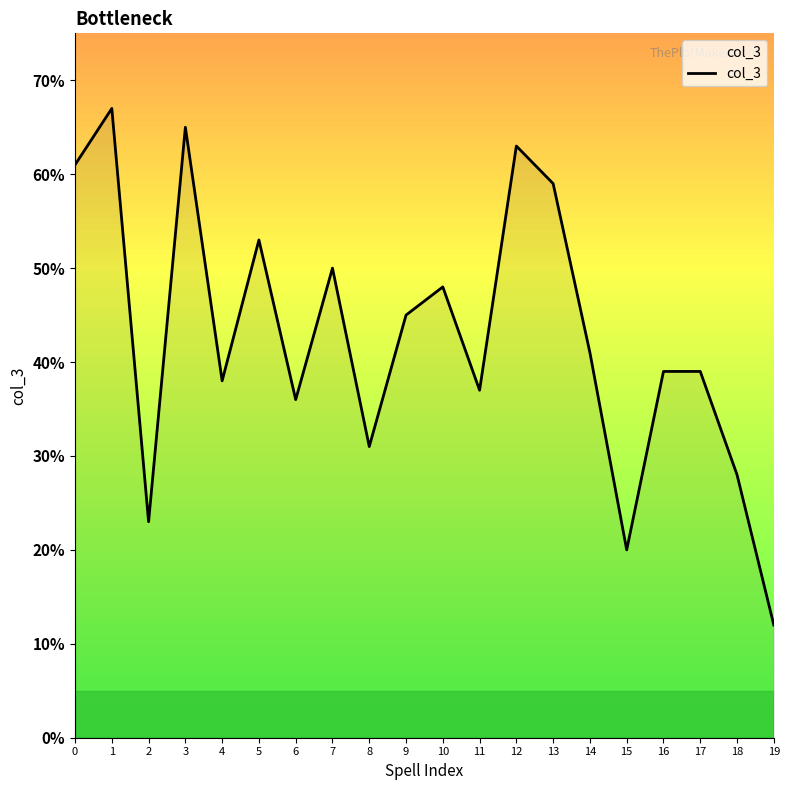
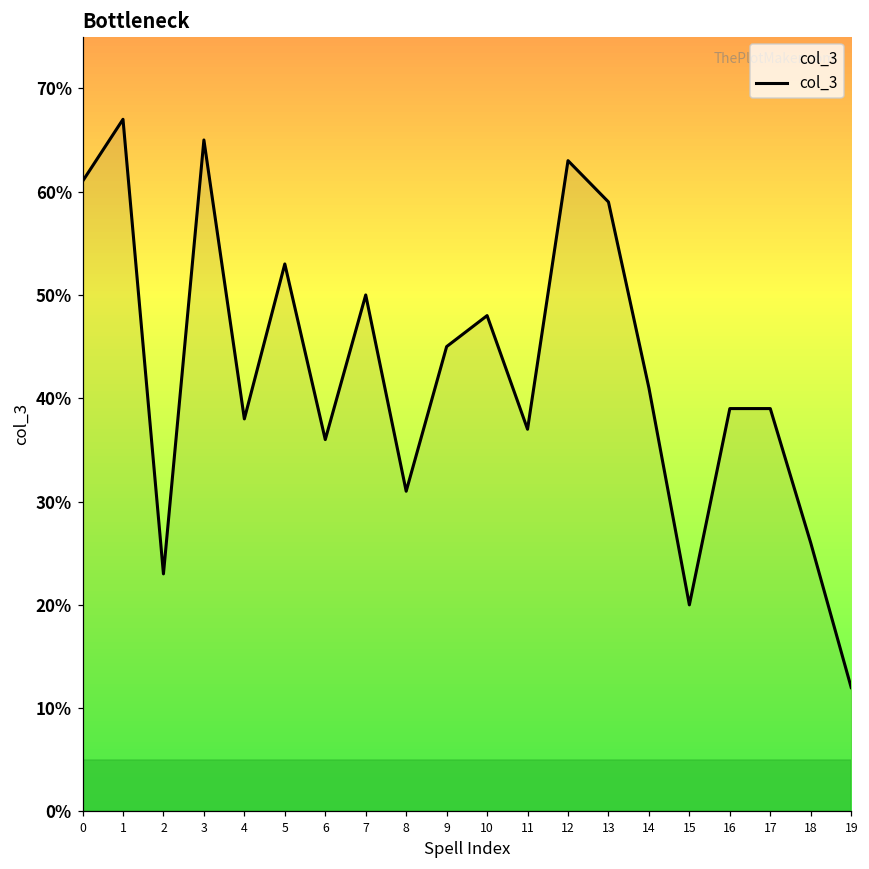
  {
    "0": "61%",
    "1": "67%",
    "2": "23%",
    "3": "65%",
    "4": "38%",
    "5": "53%",
    "6": "36%",
    "7": "50%",
    "8": "31%",
    "9": "45%",
    "10": "48%",
    "11": "37%",
    "12": "63%",
    "13": "59%",
    "14": "41%",
    "15": "20%",
    "16": "39%",
    "17": "39%",
-   "18": "28%",
+   "18": "26%",
    "19": "12%"
  }
